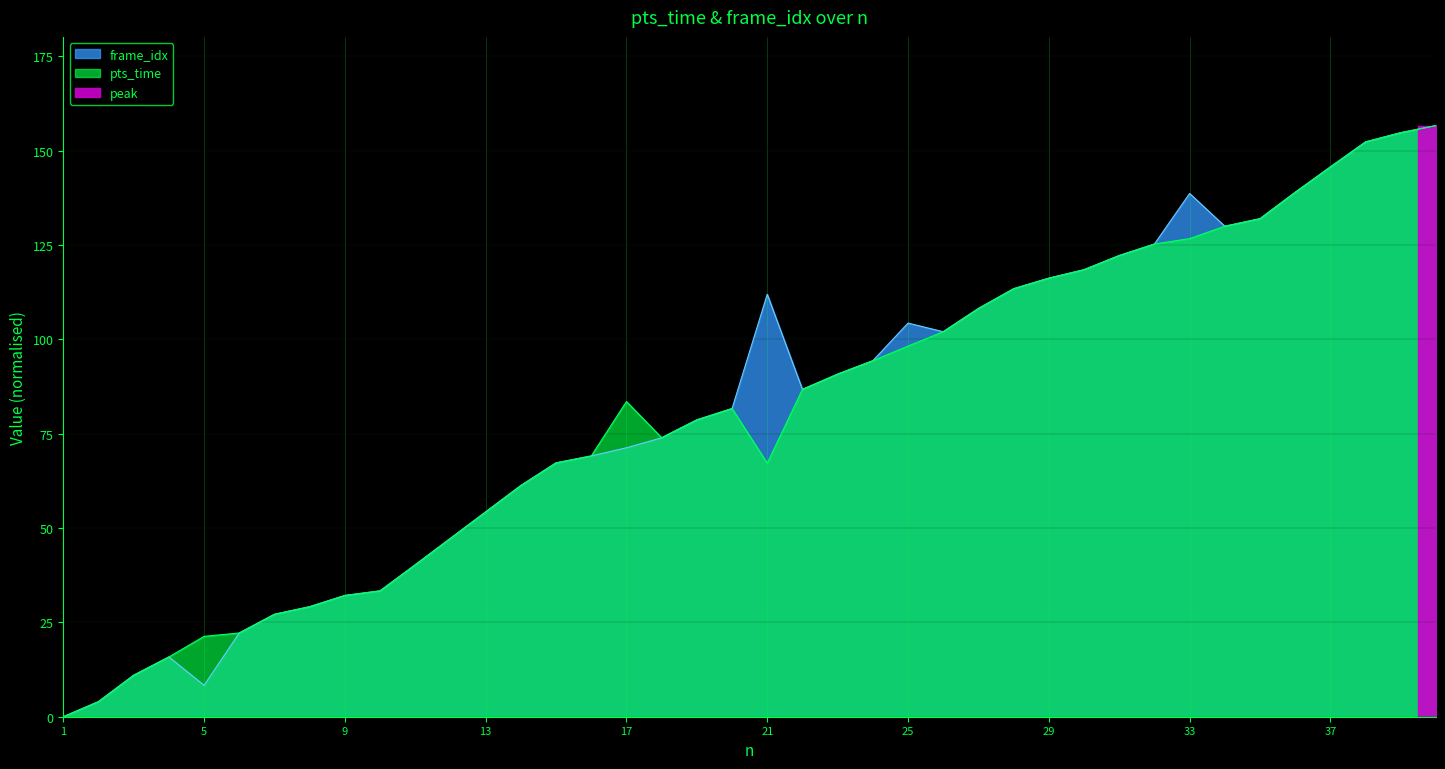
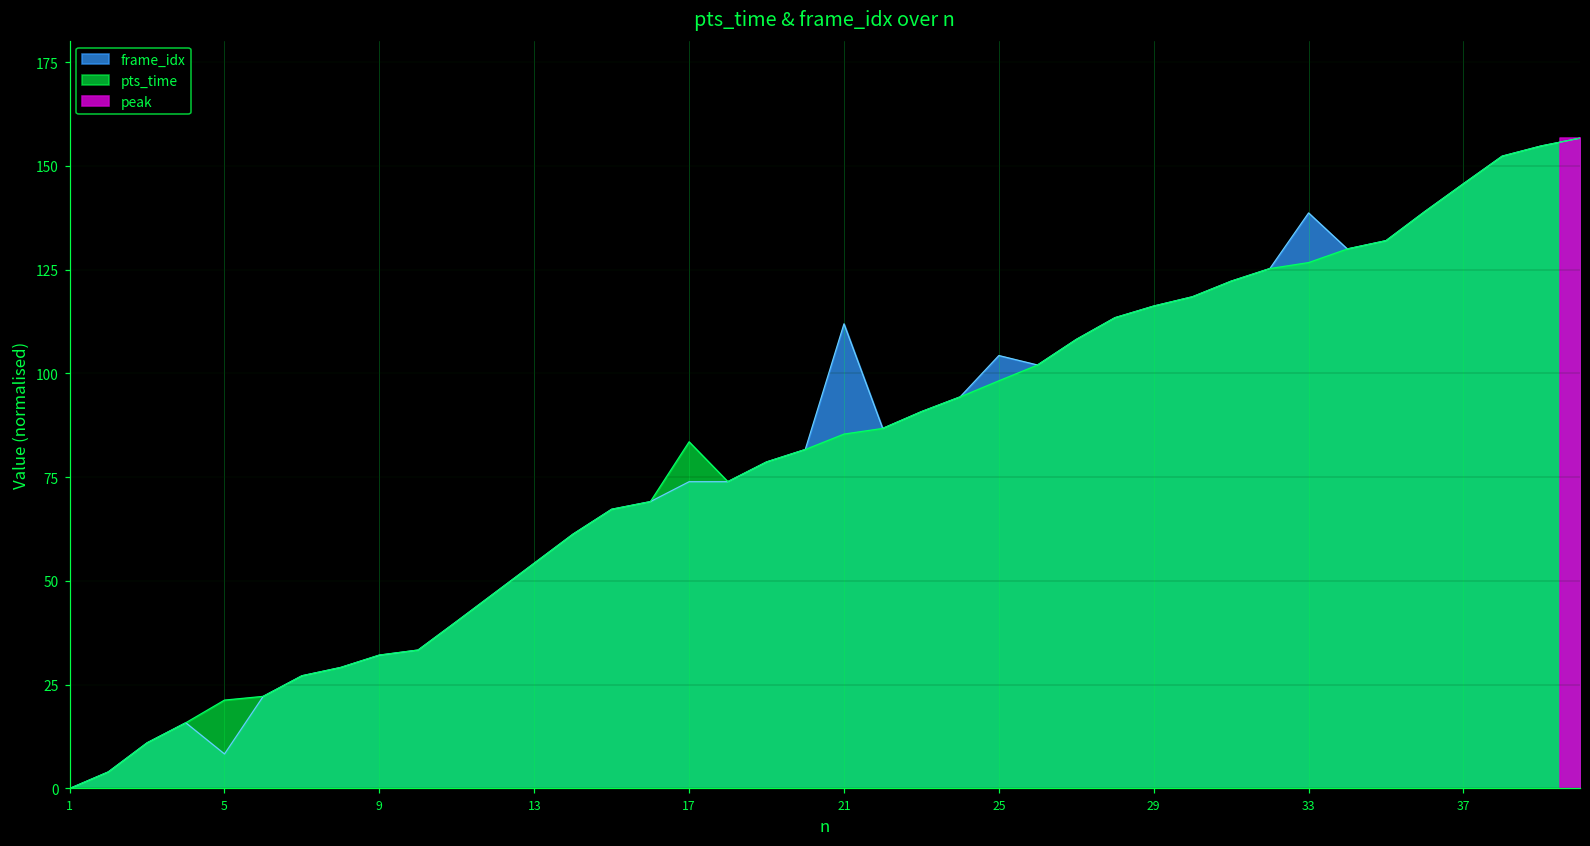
  {
    "frame_idx": {
      "5": 8,
-     "17": 71,
+     "17": 74,
      "21": 112,
      "25": 104,
      "33": 139
    },
    "pts_time": {
      "5": 21,
      "17": 84,
-     "21": 67,
+     "21": 85,
      "25": 98,
      "33": 127
    }
  }
